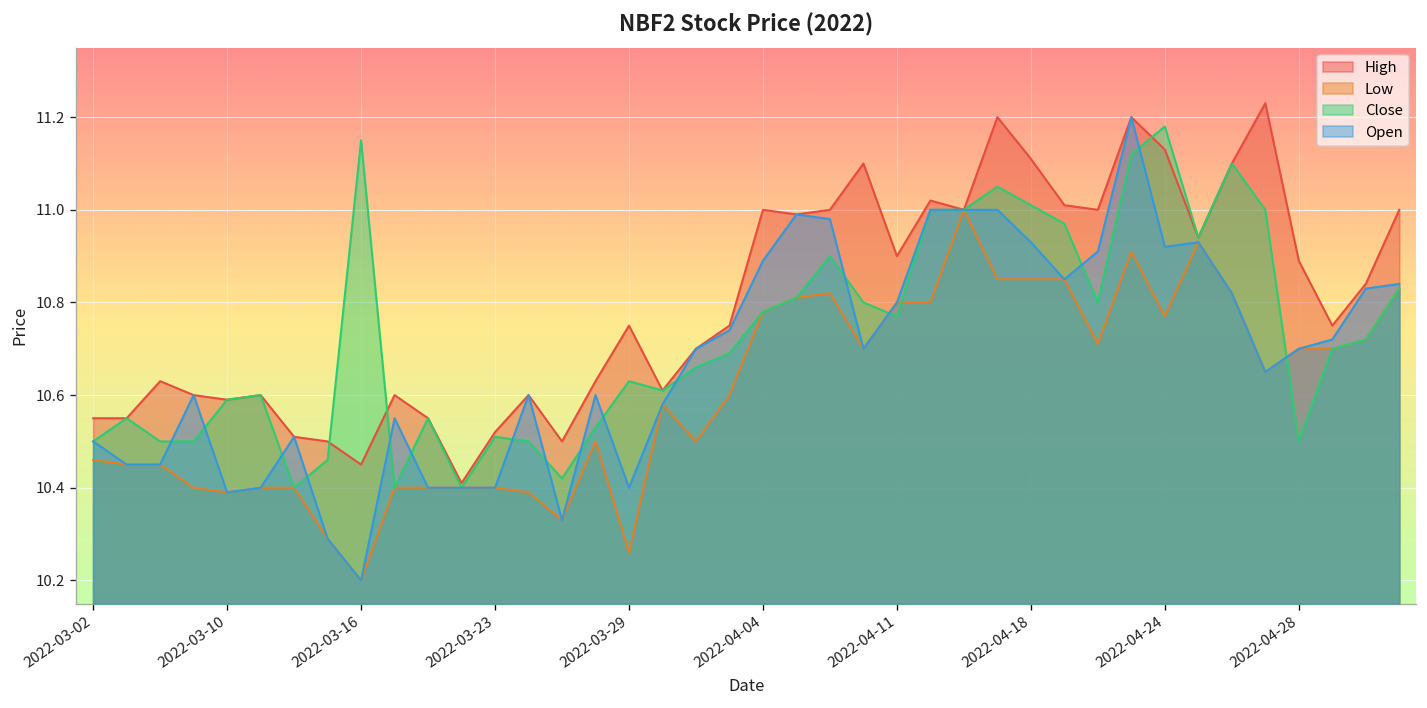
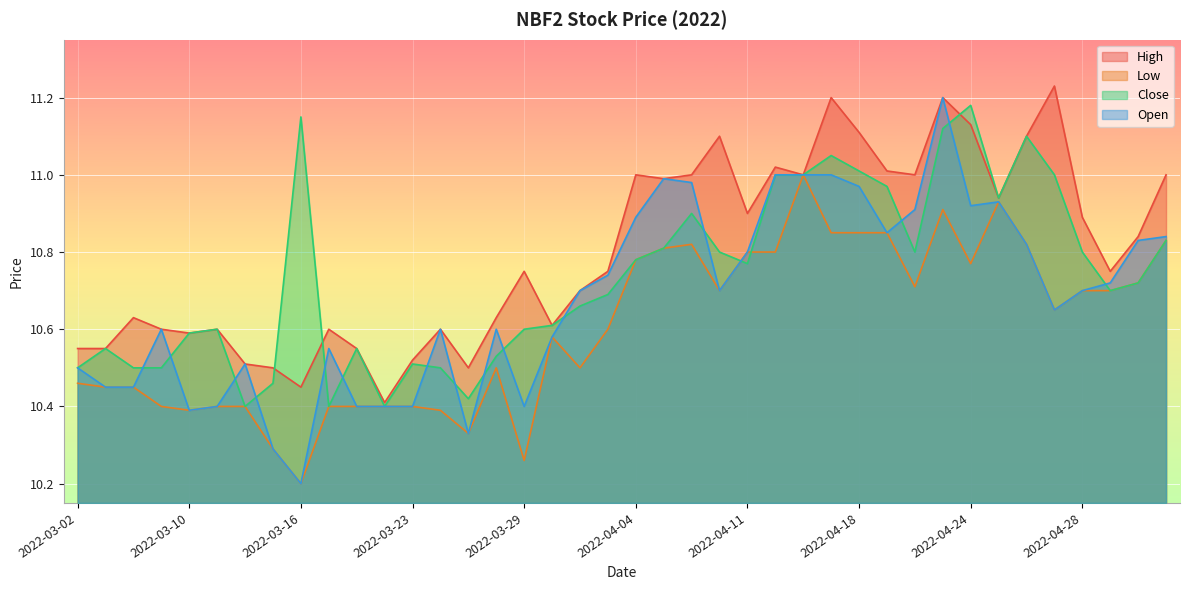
  {
    "Close": {
      "2022-03-16": 11.15,
      "2022-03-23": 10.51,
-     "2022-03-29": 10.63,
+     "2022-03-29": 10.60,
      "2022-04-11": 10.77,
      "2022-04-18": 11.01,
      "2022-04-24": 11.18,
-     "2022-04-28": 10.5
+     "2022-04-28": 10.8
    },
    "Open": {
      "2022-03-29": 10.40,
      "2022-04-04": 10.89,
-     "2022-04-18": 10.93,
+     "2022-04-18": 10.97,
      "2022-04-24": 10.92
    }
  }
